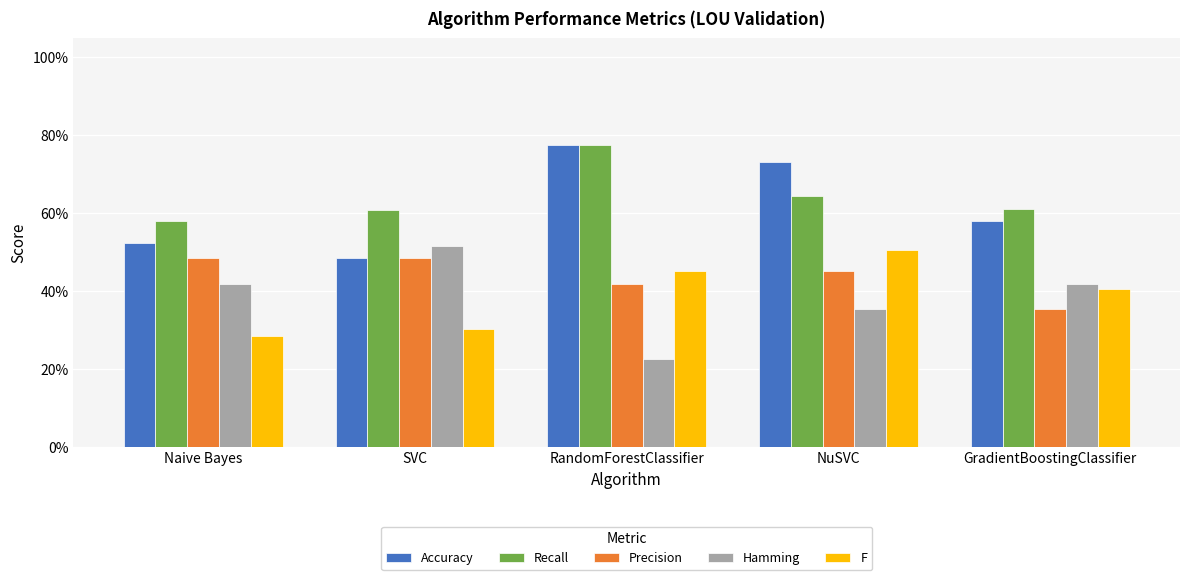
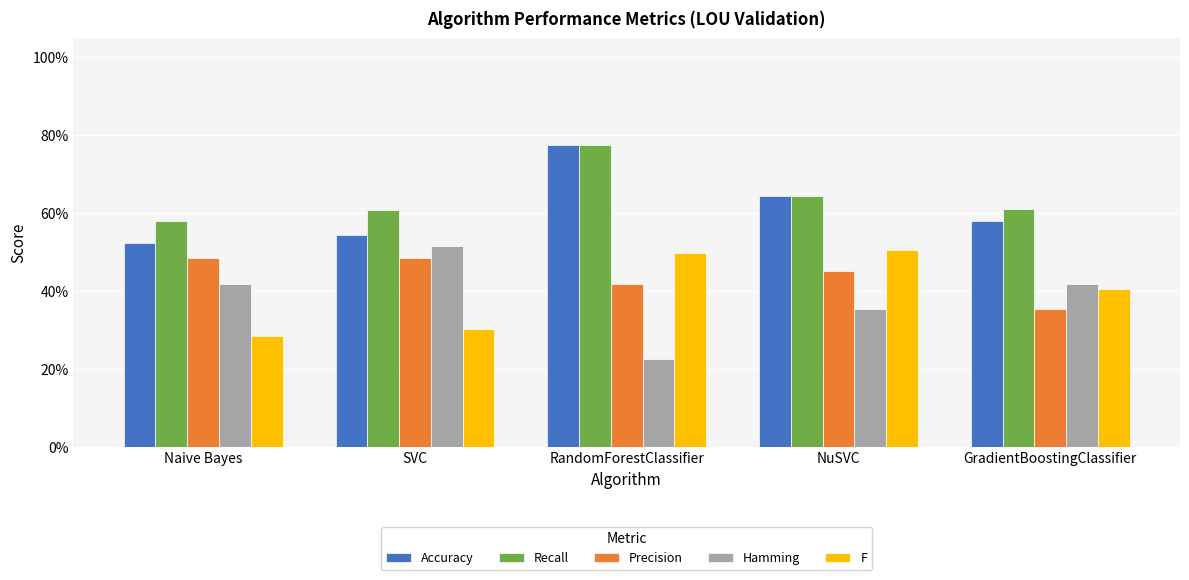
  {
    "Accuracy": {
      "Naive Bayes": "52%",
-     "SVC": "48%",
+     "SVC": "54%",
      "RandomForestClassifier": "77%",
-     "NuSVC": "73%",
+     "NuSVC": "65%",
      "GradientBoostingClassifier": "58%"
    },
    "Recall": {
      "Naive Bayes": "58%",
      "SVC": "61%",
      "RandomForestClassifier": "77%",
      "NuSVC": "65%",
      "GradientBoostingClassifier": "61%"
    },
    "Precision": {
      "Naive Bayes": "48%",
      "SVC": "48%",
      "RandomForestClassifier": "42%",
      "NuSVC": "45%",
      "GradientBoostingClassifier": "35%"
    },
    "Hamming": {
      "Naive Bayes": "42%",
      "SVC": "52%",
      "RandomForestClassifier": "23%",
      "NuSVC": "35%",
      "GradientBoostingClassifier": "42%"
    },
    "F": {
      "Naive Bayes": "28%",
      "SVC": "30%",
-     "RandomForestClassifier": "45%",
+     "RandomForestClassifier": "50%",
      "NuSVC": "50%",
      "GradientBoostingClassifier": "41%"
    }
  }
